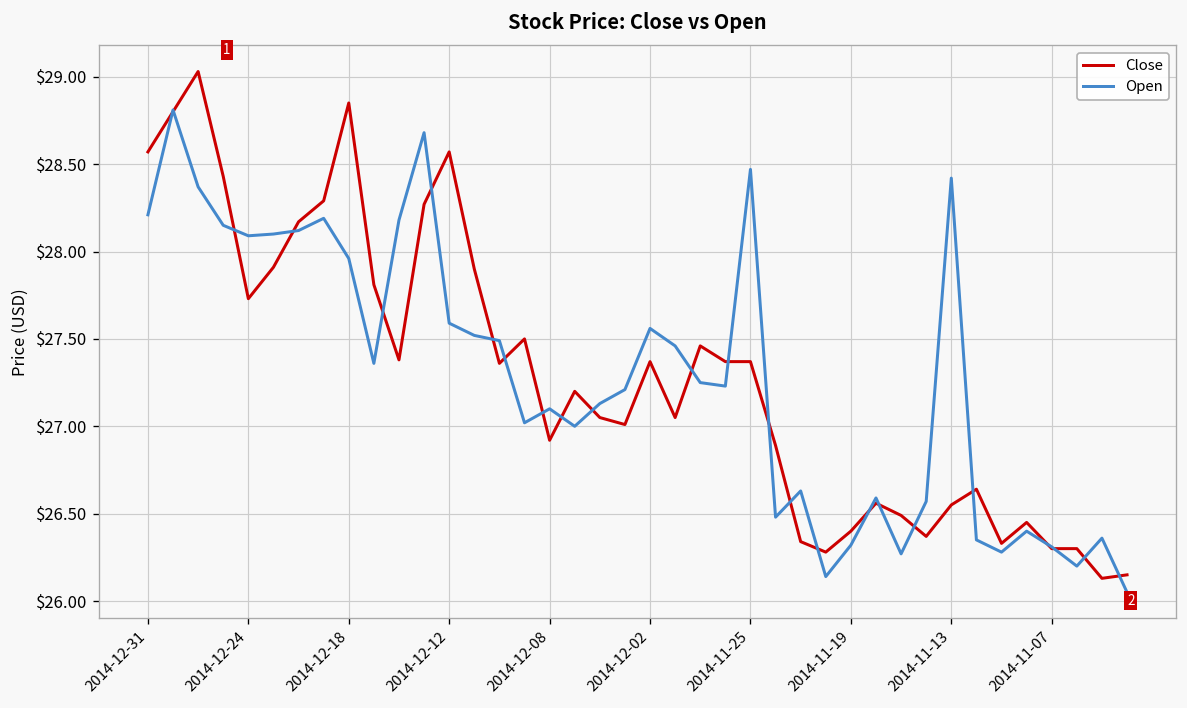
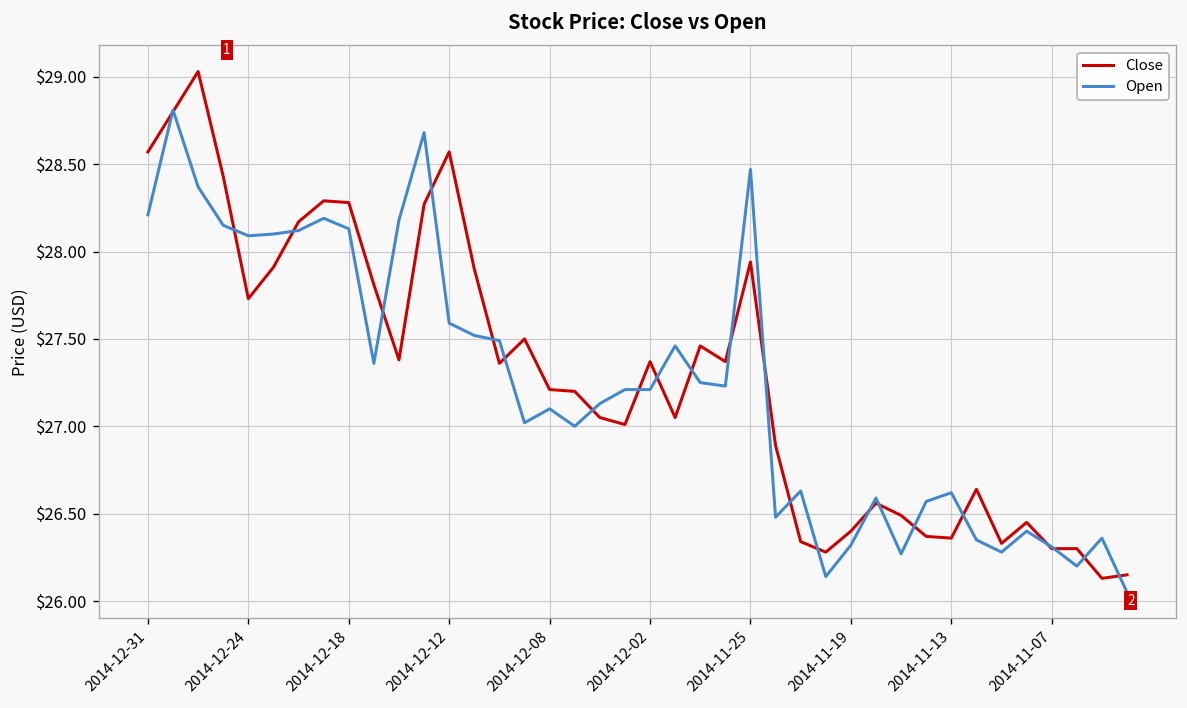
  {
    "Close": {
      "2014-12-31": "$28.57",
      "2014-12-24": "$27.73",
-     "2014-12-18": "$28.85",
+     "2014-12-18": "$28.28",
      "2014-12-12": "$28.57",
-     "2014-12-08": "$26.92",
+     "2014-12-08": "$27.21",
      "2014-12-02": "$27.37",
-     "2014-11-25": "$27.37",
+     "2014-11-25": "$27.94",
      "2014-11-19": "$26.40",
-     "2014-11-13": "$26.55"
+     "2014-11-13": "$26.36"
    },
    "Open": {
      "2014-12-31": "$28.21",
      "2014-12-24": "$28.09",
-     "2014-12-18": "$27.96",
+     "2014-12-18": "$28.13",
      "2014-12-12": "$27.59",
      "2014-12-08": "$27.10",
-     "2014-12-02": "$27.56",
+     "2014-12-02": "$27.21",
      "2014-11-25": "$28.47",
      "2014-11-19": "$26.32",
-     "2014-11-13": "$28.42"
+     "2014-11-13": "$26.62"
    }
  }
